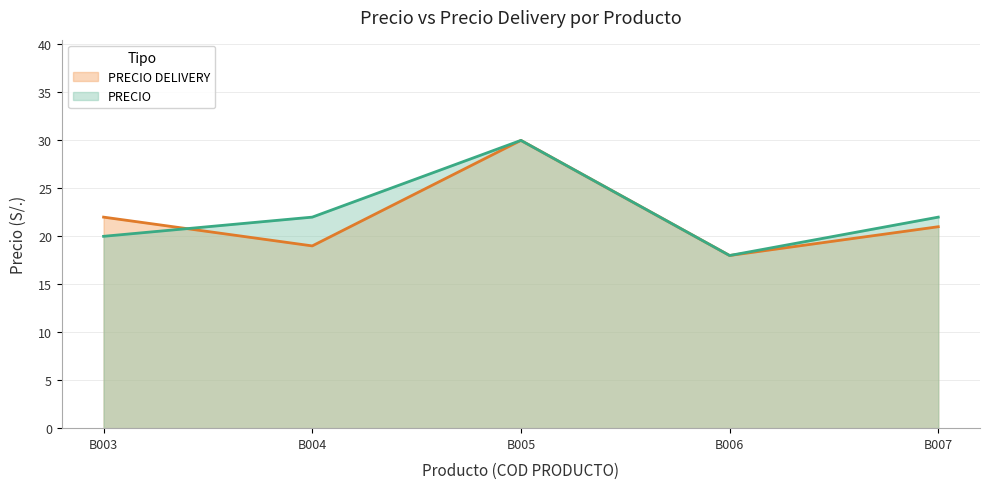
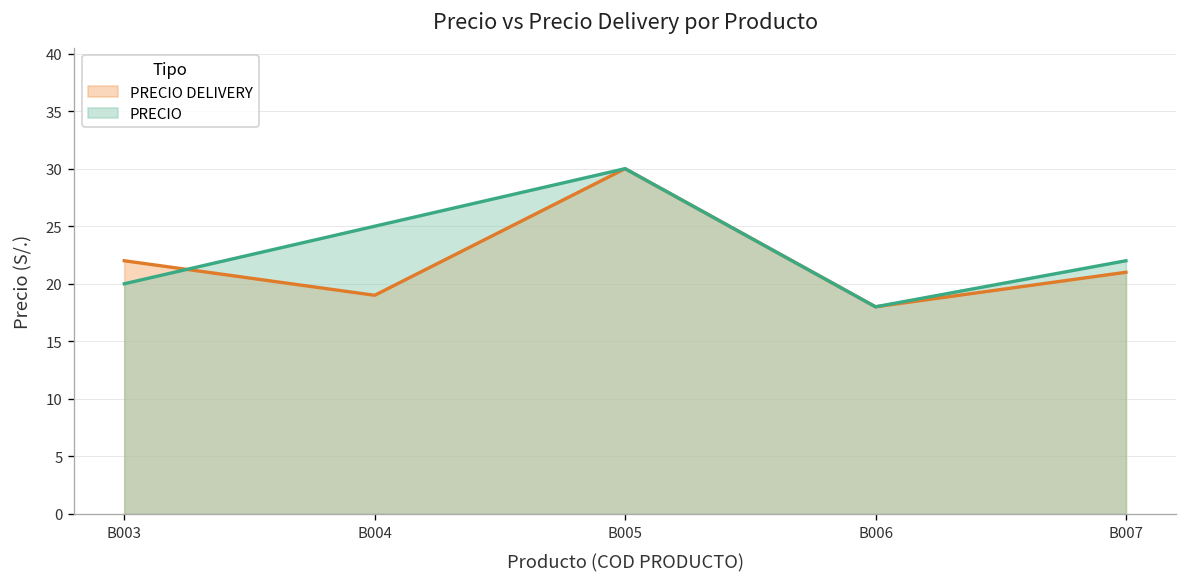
  {
    "PRECIO DELIVERY": {
      "B003": 22,
      "B004": 19,
      "B007": 21
    },
    "PRECIO": {
      "B003": 20,
-     "B004": 22,
+     "B004": 25,
      "B007": 22
    }
  }
